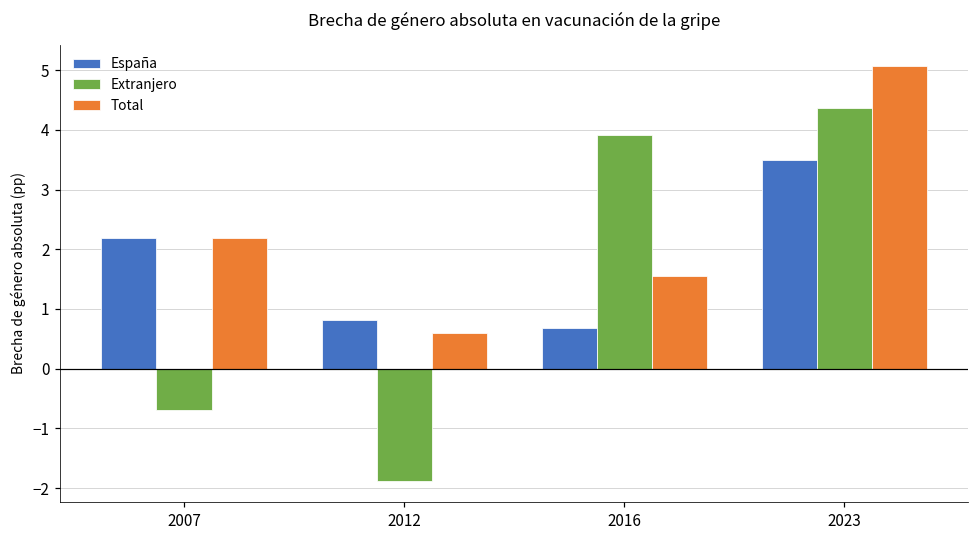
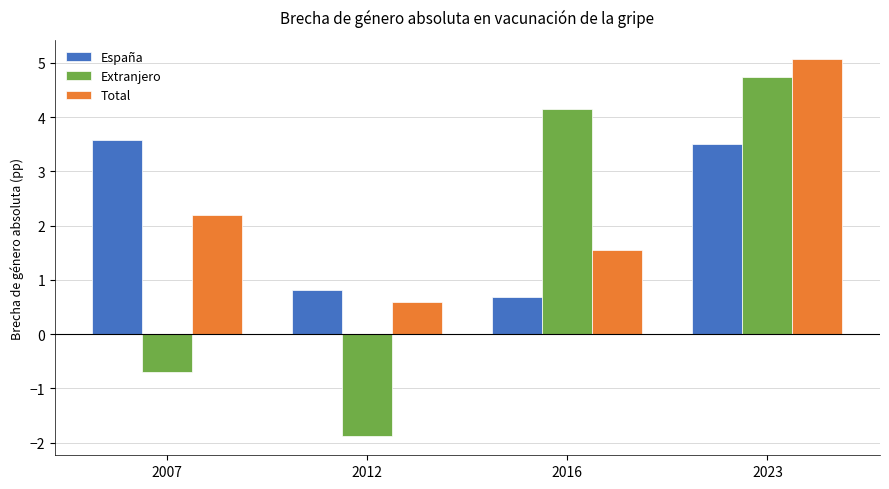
  {
    "España": {
-     "2007": 2.2,
+     "2007": 3.6,
      "2012": 0.8,
      "2016": 0.7,
      "2023": 3.5
    },
    "Extranjero": {
      "2007": -0.7,
      "2012": -1.9,
-     "2016": 3.9,
-     "2023": 4.4
+     "2016": 4.1,
+     "2023": 4.7
    },
    "Total": {
      "2007": 2.2,
      "2012": 0.6,
      "2016": 1.5,
      "2023": 5.1
    }
  }
